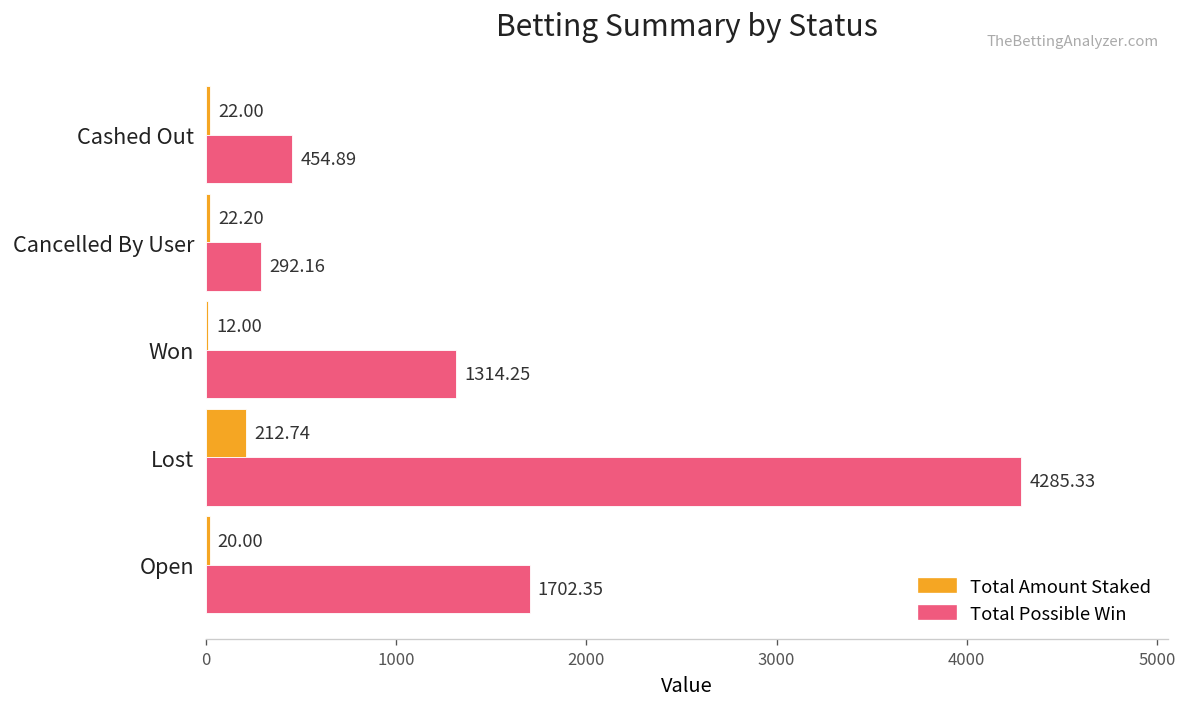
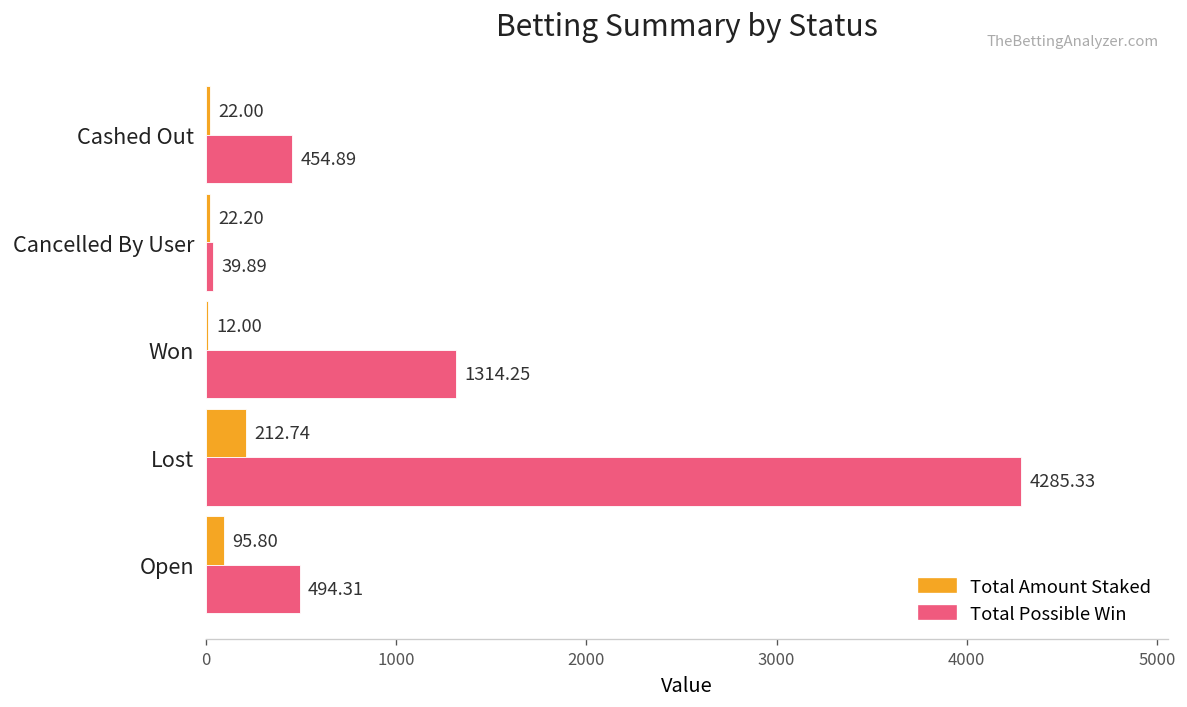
  {
    "Total Amount Staked": {
      "Cashed Out": 22.00,
      "Cancelled By User": 22.20,
      "Won": 12.00,
      "Lost": 212.74,
-     "Open": 20.00
+     "Open": 95.80
    },
    "Total Possible Win": {
      "Cashed Out": 454.89,
-     "Cancelled By User": 292.16,
+     "Cancelled By User": 39.89,
      "Won": 1314.25,
      "Lost": 4285.33,
-     "Open": 1702.35
+     "Open": 494.31
    }
  }
